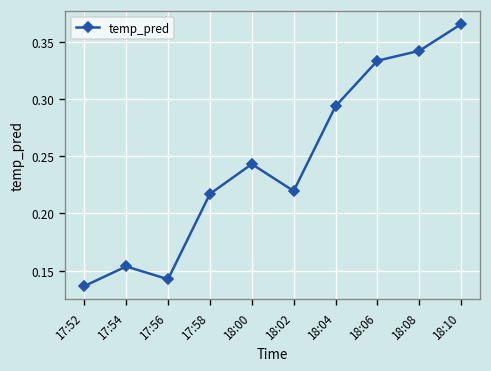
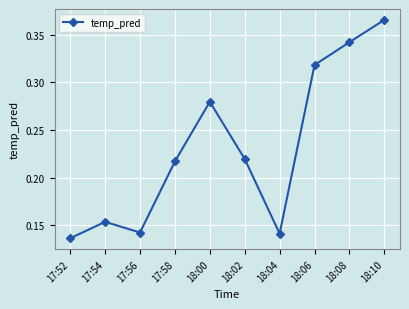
  {
    "17:52": 0.14,
    "17:54": 0.15,
    "17:56": 0.14,
    "17:58": 0.22,
-   "18:00": 0.24,
+   "18:00": 0.28,
    "18:02": 0.22,
-   "18:04": 0.29,
-   "18:06": 0.33,
+   "18:04": 0.14,
+   "18:06": 0.32,
    "18:08": 0.34,
    "18:10": 0.37
  }
